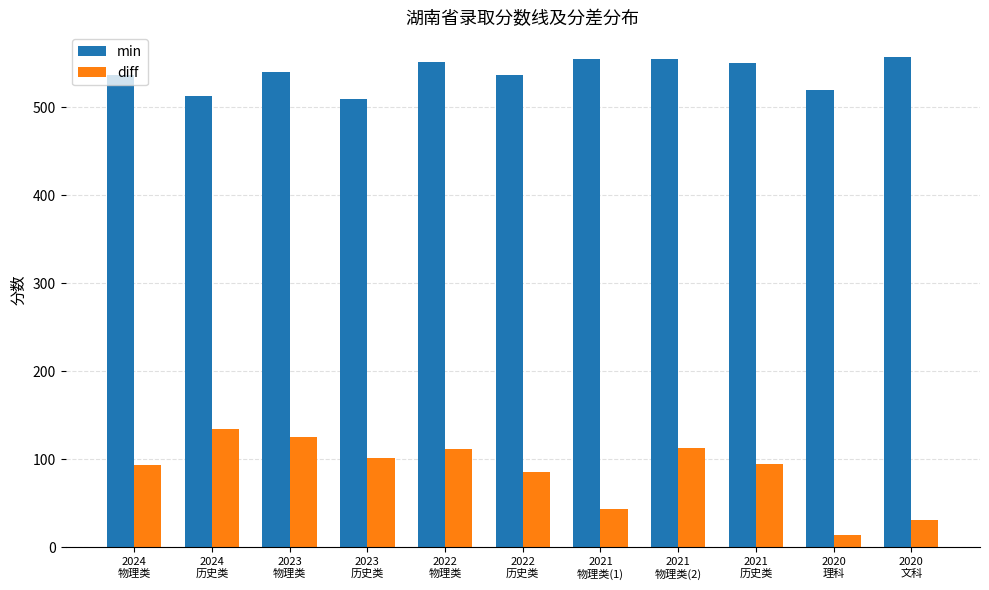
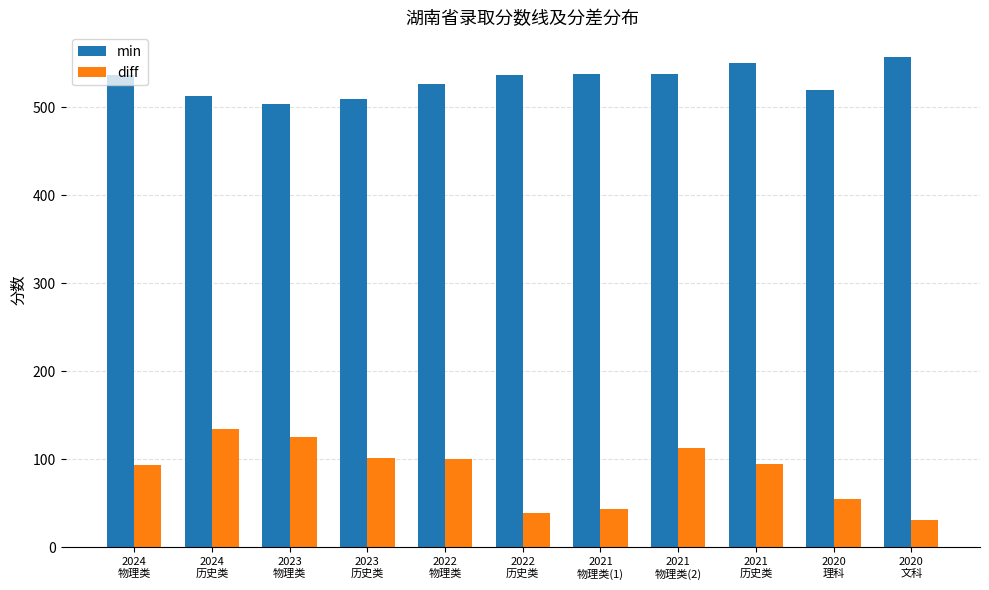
  {
    "min": {
      "2024 历史类": 510,
-     "2023 物理类": 540,
+     "2023 物理类": 500,
      "2023 历史类": 510,
-     "2022 物理类": 550,
+     "2022 物理类": 530,
      "2022 历史类": 540,
-     "2021 物理类(1)": 550,
-     "2021 物理类(2)": 560,
+     "2021 物理类(1)": 540,
+     "2021 物理类(2)": 540,
      "2021 历史类": 550,
      "2020 理科": 520,
      "2020 文科": 560
    },
    "diff": {
      "2024 物理类": 90,
      "2024 历史类": 130,
      "2023 物理类": 130,
      "2023 历史类": 100,
-     "2022 物理类": 110,
-     "2022 历史类": 90,
+     "2022 物理类": 100,
+     "2022 历史类": 40,
      "2021 物理类(1)": 40,
      "2021 物理类(2)": 110,
      "2021 历史类": 100,
-     "2020 理科": 10,
+     "2020 理科": 60,
      "2020 文科": 30
    }
  }
